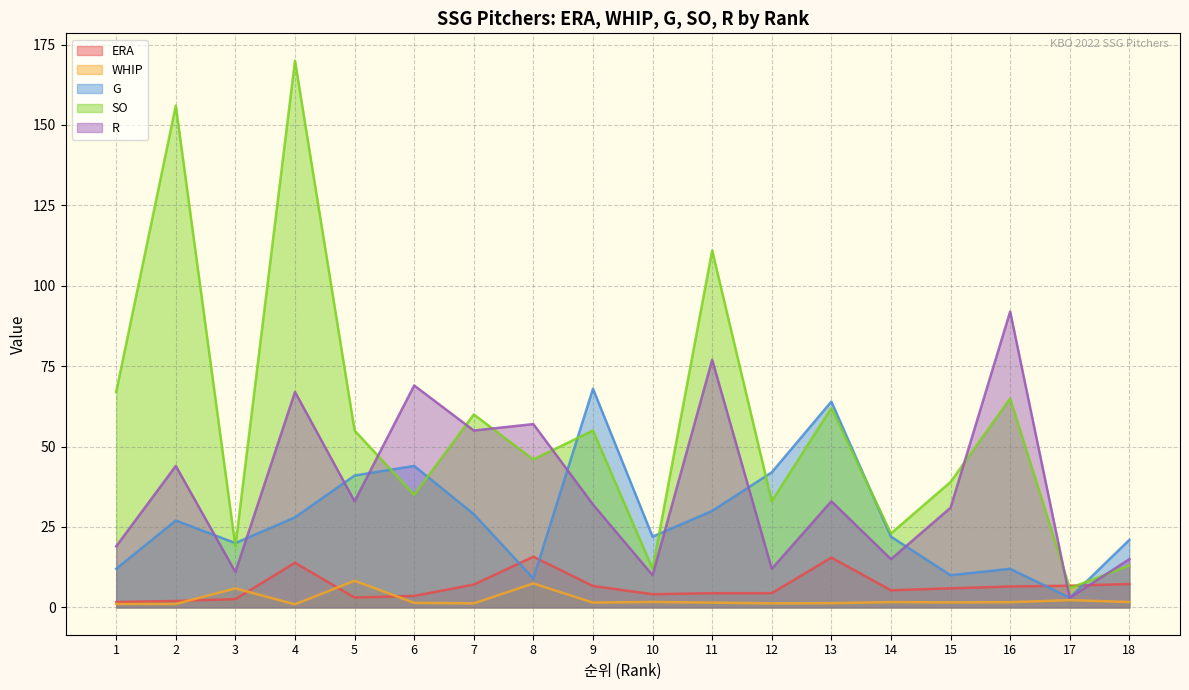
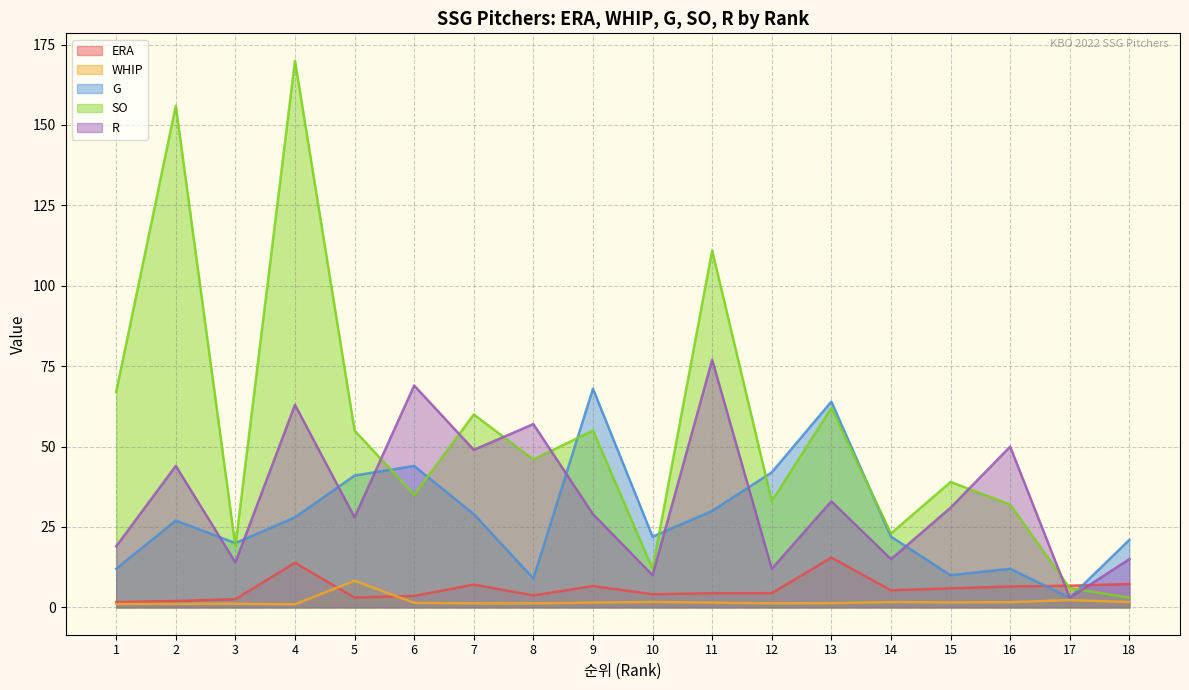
  {
    "ERA": {
      "2": 2,
      "3": 3,
      "4": 14,
      "5": 3,
      "6": 4,
      "7": 7,
-     "8": 16,
+     "8": 4,
      "9": 7,
      "10": 4,
      "11": 4,
      "12": 4,
      "13": 15,
      "14": 5,
      "15": 6,
      "16": 7,
      "18": 7
    },
    "WHIP": {
      "2": 1,
-     "3": 6,
+     "3": 1,
      "4": 1,
      "5": 8,
      "6": 1,
      "7": 1,
-     "8": 7,
+     "8": 1,
      "9": 1,
      "10": 2,
      "11": 1,
      "12": 1,
      "13": 1,
      "14": 2,
      "15": 2,
      "16": 2,
      "18": 2
    },
    "G": {
      "1": 12,
      "2": 27,
      "3": 20,
      "4": 28,
      "5": 41,
      "6": 44,
      "7": 29,
      "8": 9,
      "9": 68,
      "10": 22,
      "11": 30,
      "12": 42,
      "13": 64,
      "14": 22,
      "15": 10,
      "16": 12,
      "18": 21
    },
    "SO": {
      "1": 67,
      "2": 156,
      "3": 19,
      "4": 170,
      "5": 55,
      "6": 35,
      "7": 60,
      "8": 46,
      "9": 55,
      "10": 12,
      "11": 111,
      "12": 33,
      "13": 62,
      "14": 23,
      "15": 39,
-     "16": 65,
-     "18": 13
+     "16": 32,
+     "18": 3
    },
    "R": {
      "1": 19,
      "2": 44,
-     "3": 11,
-     "4": 67,
-     "5": 33,
+     "3": 14,
+     "4": 63,
+     "5": 28,
      "6": 69,
-     "7": 55,
+     "7": 49,
      "8": 57,
-     "9": 32,
+     "9": 29,
      "10": 10,
      "11": 77,
      "12": 12,
      "13": 33,
      "14": 15,
      "15": 31,
-     "16": 92,
+     "16": 50,
      "18": 15
    }
  }
